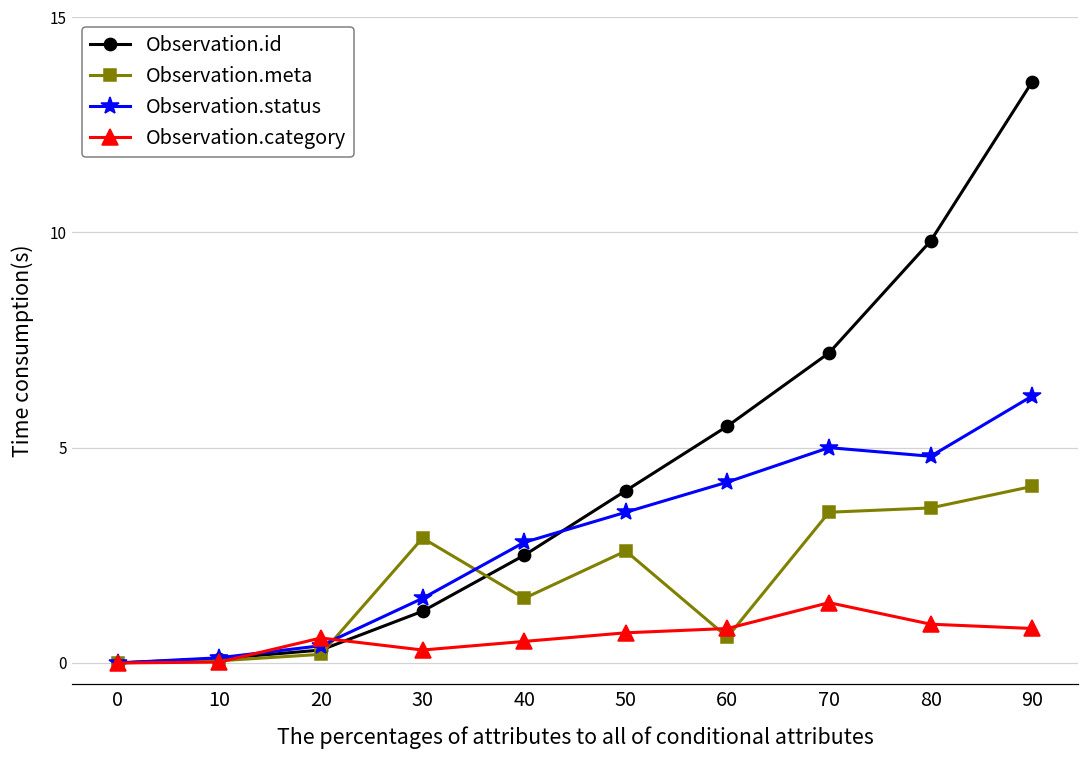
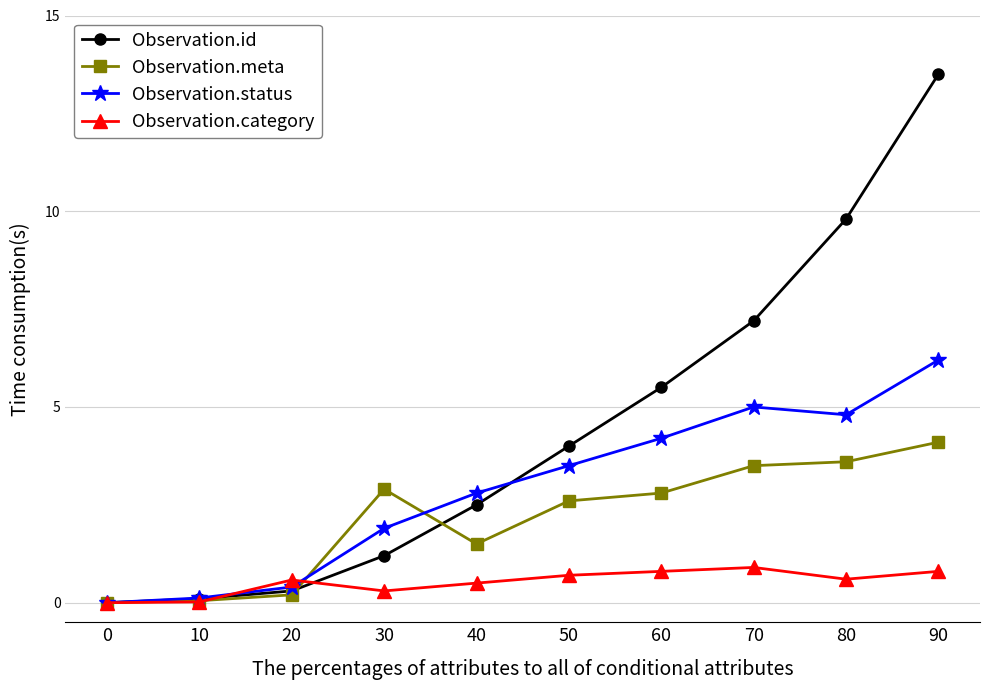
  {
    "Observation.id": {
      "20": 0.3,
      "30": 1.2,
      "40": 2.5,
      "50": 4.0,
      "60": 5.5,
      "70": 7.2,
      "80": 9.8,
      "90": 13.5
    },
    "Observation.meta": {
      "20": 0.2,
      "30": 2.9,
      "40": 1.5,
      "50": 2.6,
-     "60": 0.6,
+     "60": 2.8,
      "70": 3.5,
      "80": 3.6,
      "90": 4.1
    },
    "Observation.status": {
      "20": 0.4,
-     "30": 1.5,
+     "30": 1.9,
      "40": 2.8,
      "50": 3.5,
      "60": 4.2,
      "70": 5.0,
      "80": 4.8,
      "90": 6.2
    },
    "Observation.category": {
      "20": 0.6,
      "30": 0.3,
      "40": 0.5,
      "50": 0.7,
      "60": 0.8,
-     "70": 1.4,
-     "80": 0.9,
+     "70": 0.9,
+     "80": 0.6,
      "90": 0.8
    }
  }
